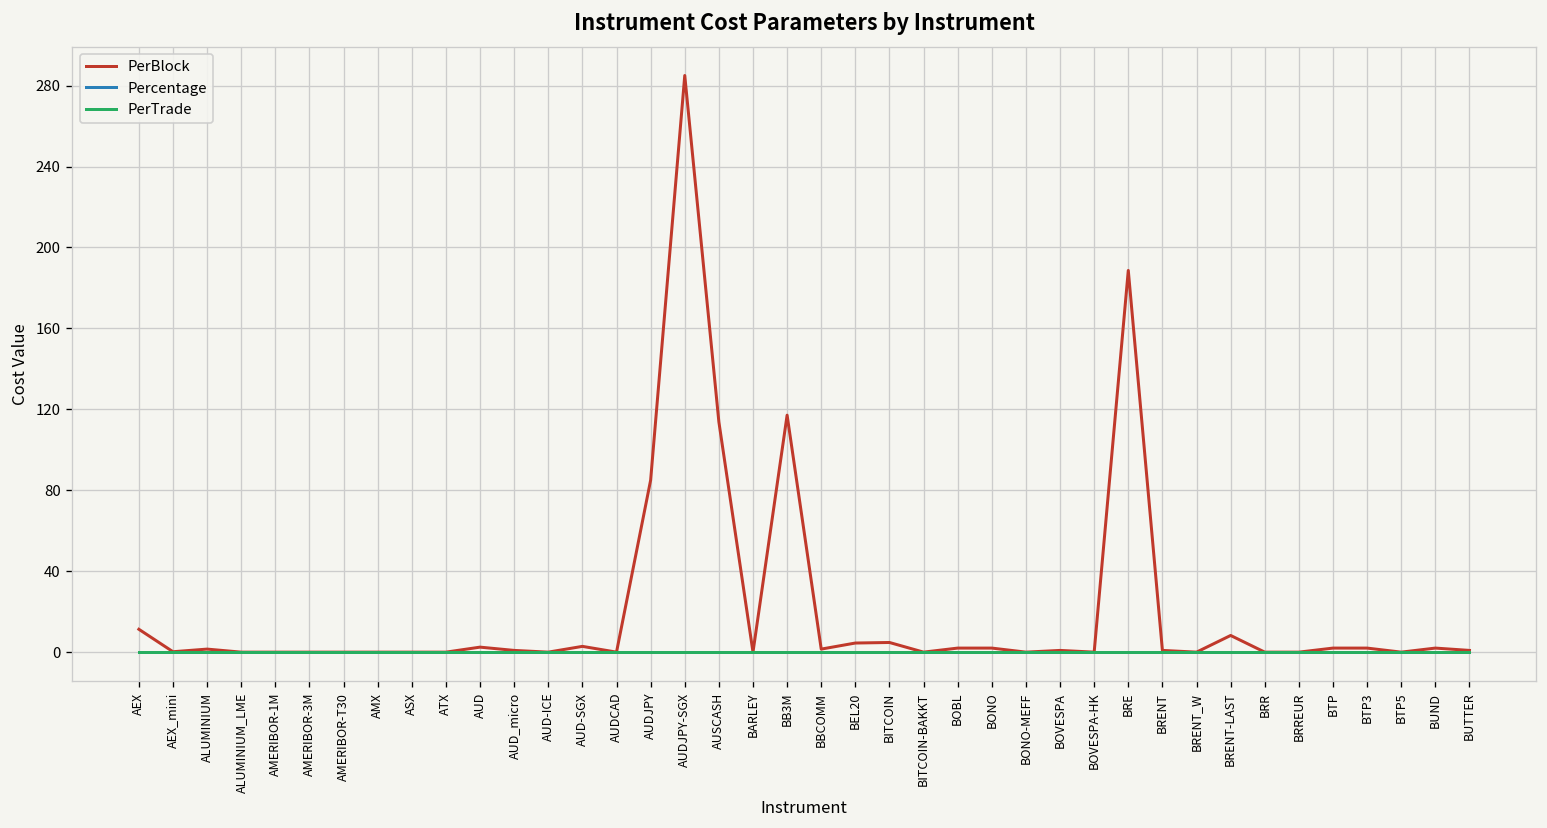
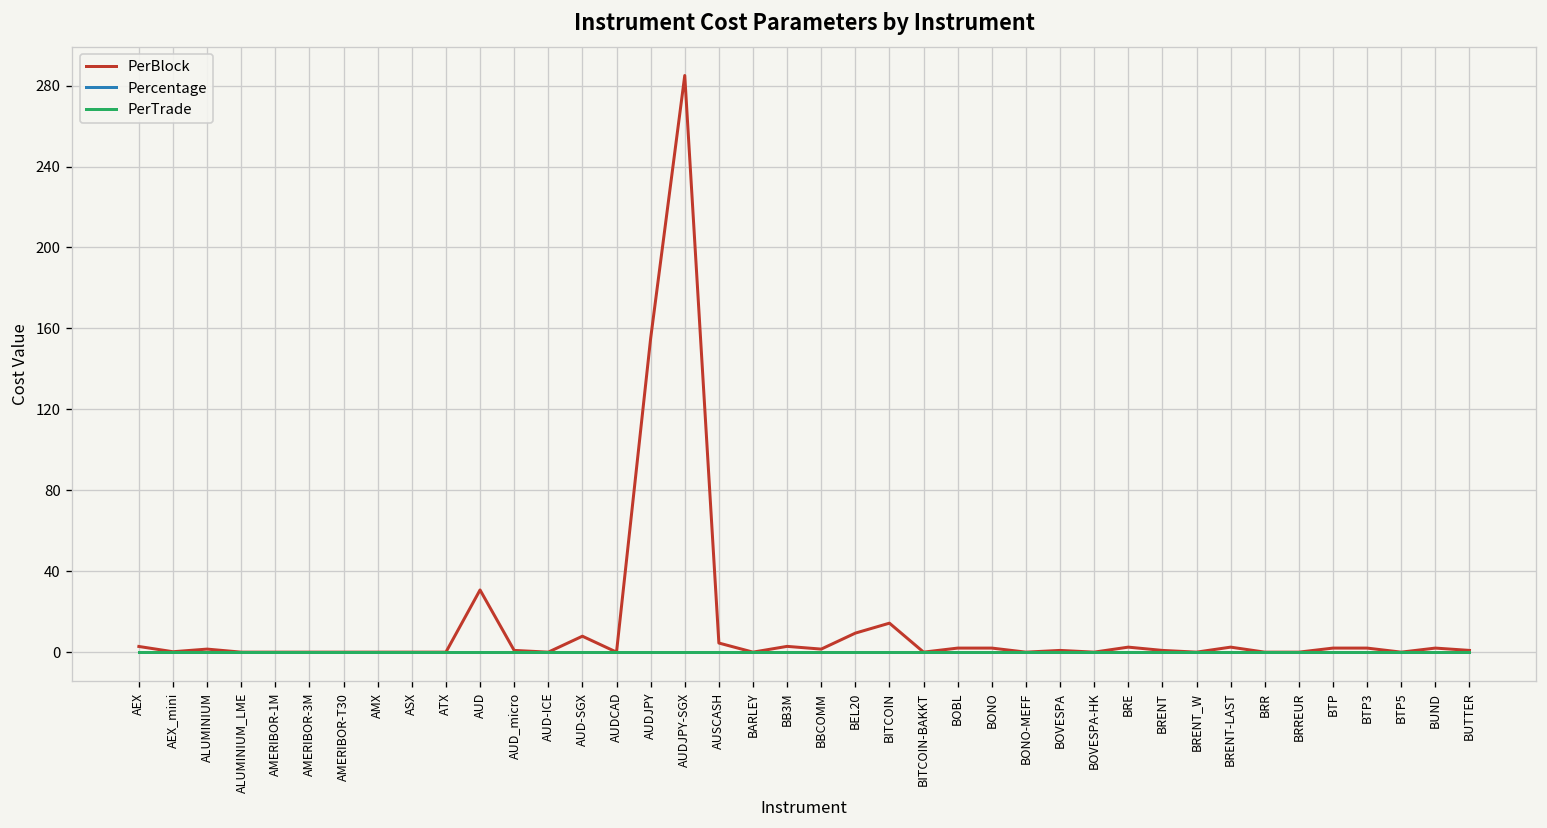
  {
    "PerBlock": {
-     "AEX": 11,
-     "AUD": 2,
-     "AUD-SGX": 3,
-     "AUDJPY": 85,
+     "AEX": 3,
+     "AUD": 31,
+     "AUD-SGX": 8,
+     "AUDJPY": 155,
      "AUDJPY-SGX": 285,
-     "AUSCASH": 114,
-     "BB3M": 117,
-     "BEL20": 5,
-     "BITCOIN": 5,
+     "AUSCASH": 5,
+     "BB3M": 3,
+     "BEL20": 9,
+     "BITCOIN": 14,
      "BOBL": 2,
      "BONO": 2,
-     "BRE": 189,
-     "BRENT-LAST": 8,
+     "BRE": 2,
+     "BRENT-LAST": 2,
      "BTP": 2,
      "BTP3": 2,
      "BUND": 2
    },
    "PerTrade": {
      "AEX": 0,
      "AUD": 0,
      "AUD-SGX": 0,
      "AUDJPY": 0,
      "AUDJPY-SGX": 0,
      "AUSCASH": 0,
      "BB3M": 0,
      "BEL20": 0,
      "BITCOIN": 0,
      "BOBL": 0,
      "BONO": 0,
      "BRE": 0,
      "BRENT-LAST": 0,
      "BTP": 0,
      "BTP3": 0,
      "BUND": 0
    }
  }
